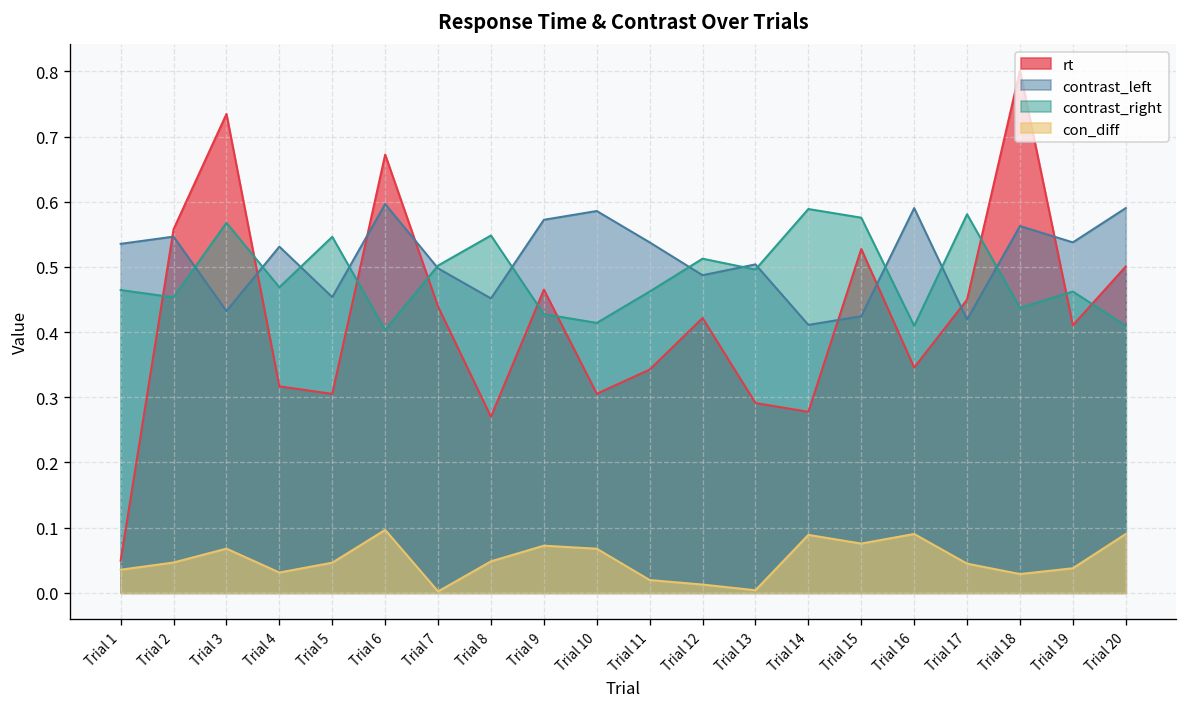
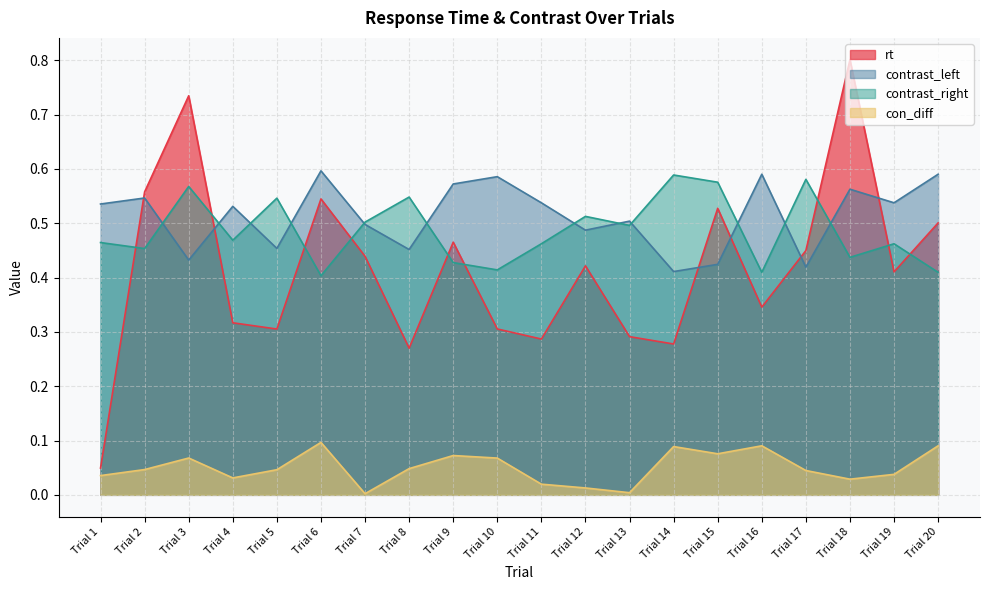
  {
    "rt": {
      "Trial 1": 0.05,
      "Trial 2": 0.56,
      "Trial 3": 0.73,
      "Trial 4": 0.32,
      "Trial 5": 0.31,
-     "Trial 6": 0.67,
+     "Trial 6": 0.54,
      "Trial 7": 0.44,
      "Trial 8": 0.27,
      "Trial 9": 0.47,
      "Trial 10": 0.31,
-     "Trial 11": 0.34,
+     "Trial 11": 0.29,
      "Trial 12": 0.42,
      "Trial 13": 0.29,
      "Trial 14": 0.28,
      "Trial 15": 0.53,
      "Trial 16": 0.35,
      "Trial 17": 0.45,
      "Trial 19": 0.41,
      "Trial 20": 0.50
    },
    "con_diff": {
      "Trial 1": 0.04,
      "Trial 2": 0.05,
      "Trial 3": 0.07,
      "Trial 4": 0.03,
      "Trial 5": 0.05,
      "Trial 6": 0.10,
      "Trial 7": 0.00,
      "Trial 8": 0.05,
      "Trial 9": 0.07,
      "Trial 10": 0.07,
      "Trial 11": 0.02,
      "Trial 12": 0.01,
      "Trial 13": 0.00,
      "Trial 14": 0.09,
      "Trial 15": 0.08,
      "Trial 16": 0.09,
      "Trial 17": 0.04,
      "Trial 18": 0.03,
      "Trial 19": 0.04,
      "Trial 20": 0.09
    }
  }
